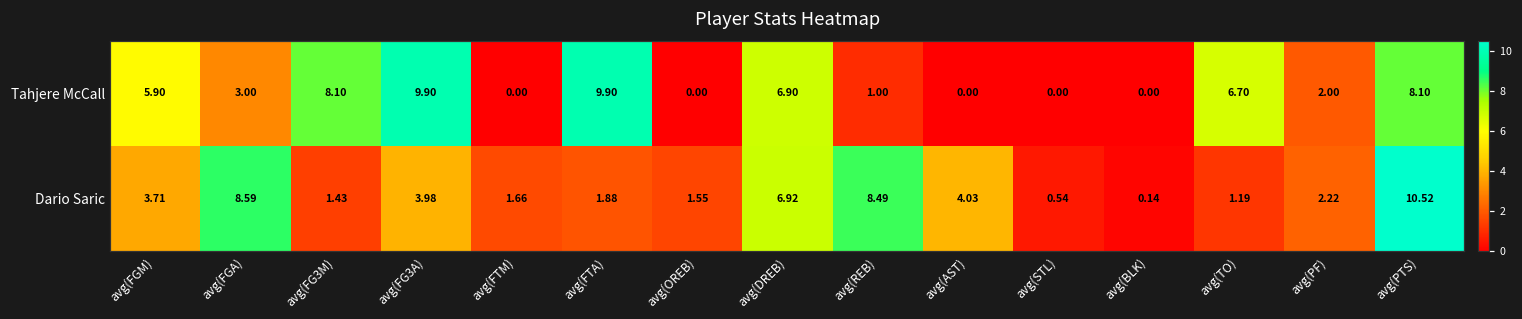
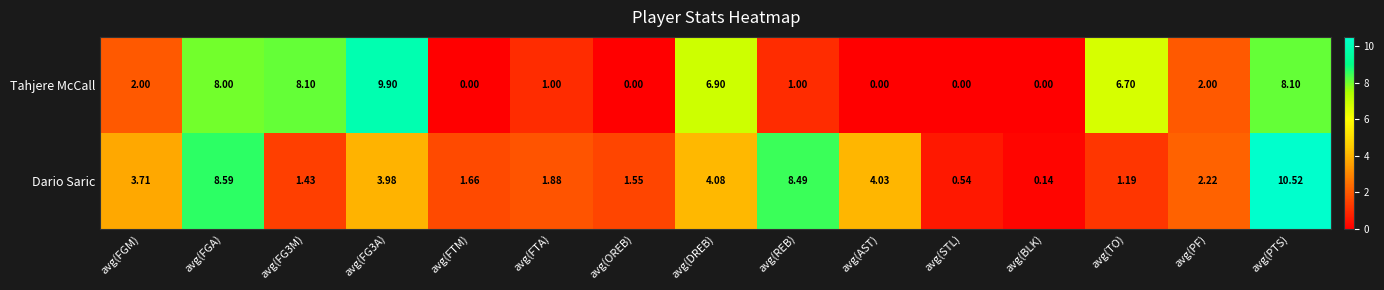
  {
    "Tahjere McCall": {
-     "avg(FGM)": 5.90,
-     "avg(FGA)": 3.00,
+     "avg(FGM)": 2.00,
+     "avg(FGA)": 8.00,
      "avg(FG3M)": 8.10,
      "avg(FG3A)": 9.90,
      "avg(FTM)": 0.00,
-     "avg(FTA)": 9.90,
+     "avg(FTA)": 1.00,
      "avg(OREB)": 0.00,
      "avg(DREB)": 6.90,
      "avg(REB)": 1.00,
      "avg(AST)": 0.00,
      "avg(STL)": 0.00,
      "avg(BLK)": 0.00,
      "avg(TO)": 6.70,
      "avg(PF)": 2.00,
      "avg(PTS)": 8.10
    },
    "Dario Saric": {
      "avg(FGM)": 3.71,
      "avg(FGA)": 8.59,
      "avg(FG3M)": 1.43,
      "avg(FG3A)": 3.98,
      "avg(FTM)": 1.66,
      "avg(FTA)": 1.88,
      "avg(OREB)": 1.55,
-     "avg(DREB)": 6.92,
+     "avg(DREB)": 4.08,
      "avg(REB)": 8.49,
      "avg(AST)": 4.03,
      "avg(STL)": 0.54,
      "avg(BLK)": 0.14,
      "avg(TO)": 1.19,
      "avg(PF)": 2.22,
      "avg(PTS)": 10.52
    }
  }
